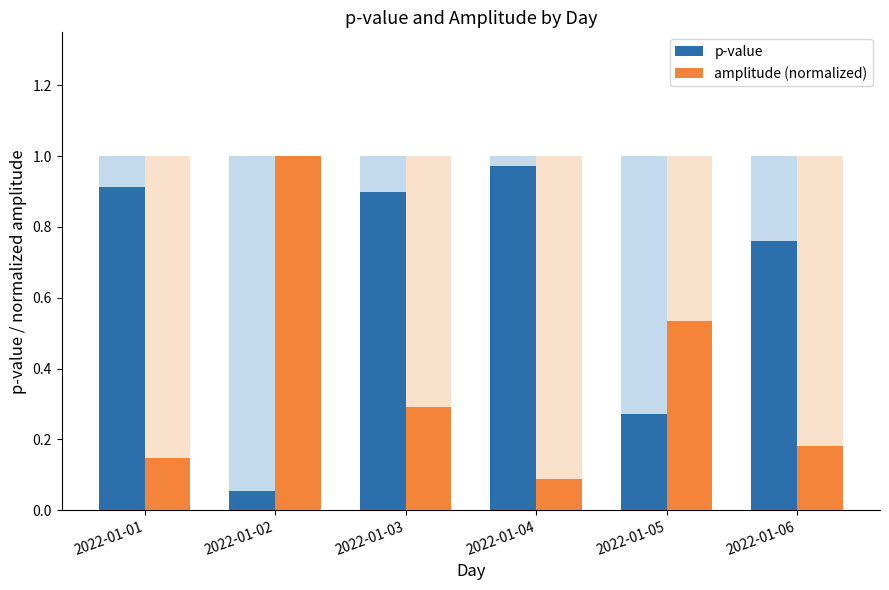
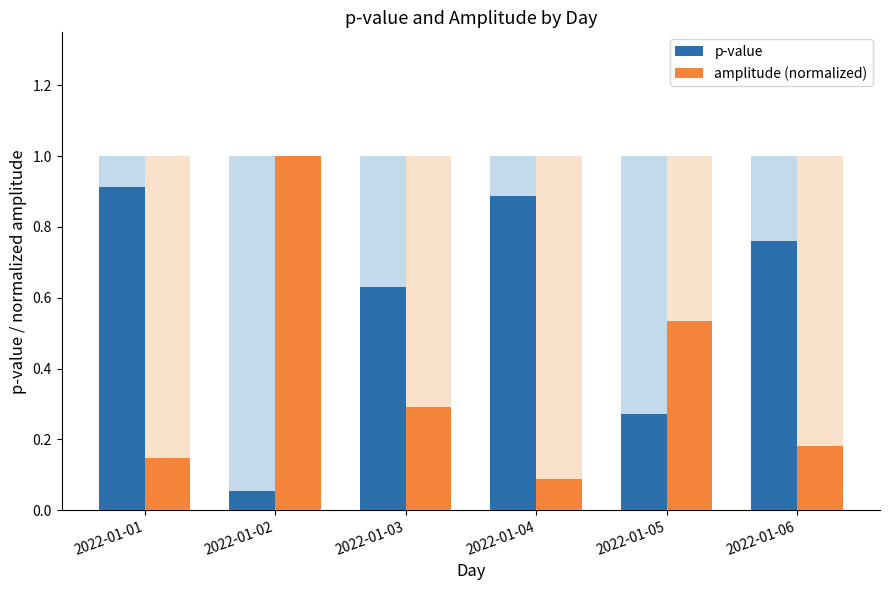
  {
    "p-value": {
-     "2022-01-03": 0.90,
-     "2022-01-04": 0.97
+     "2022-01-03": 0.63,
+     "2022-01-04": 0.89
    },
    "amplitude (normalized)": {
      "2022-01-02": 1.00
    }
  }
